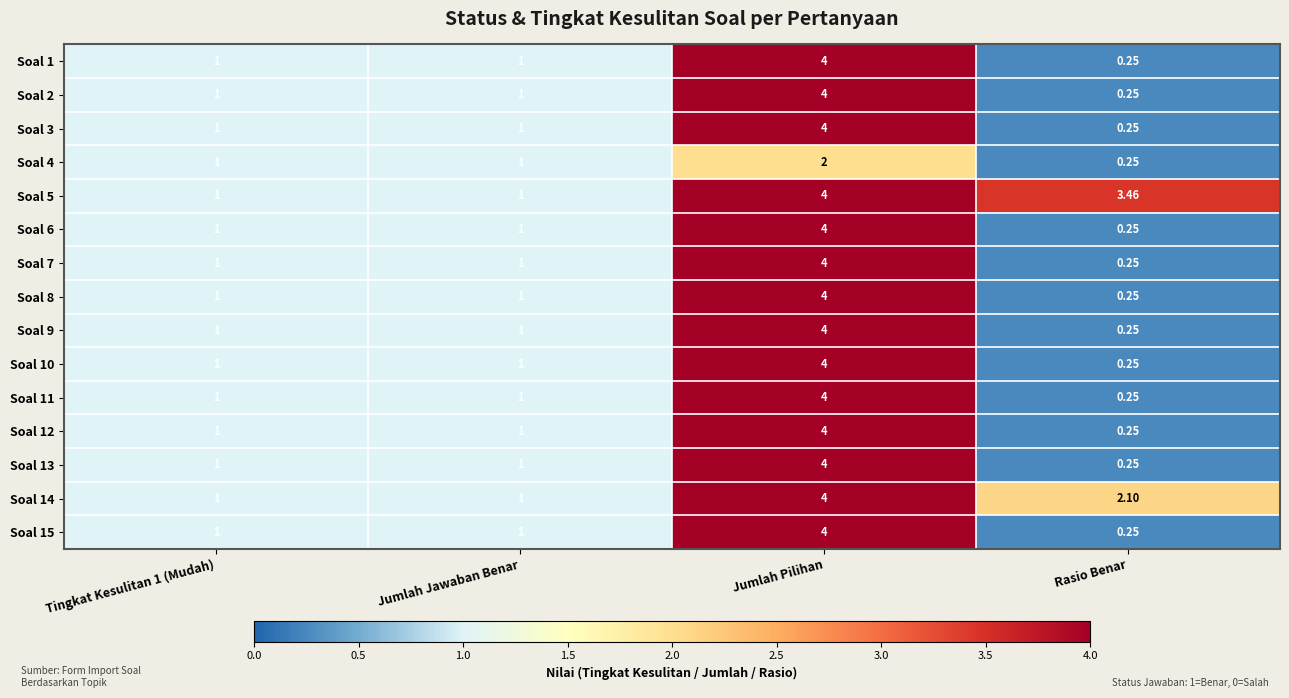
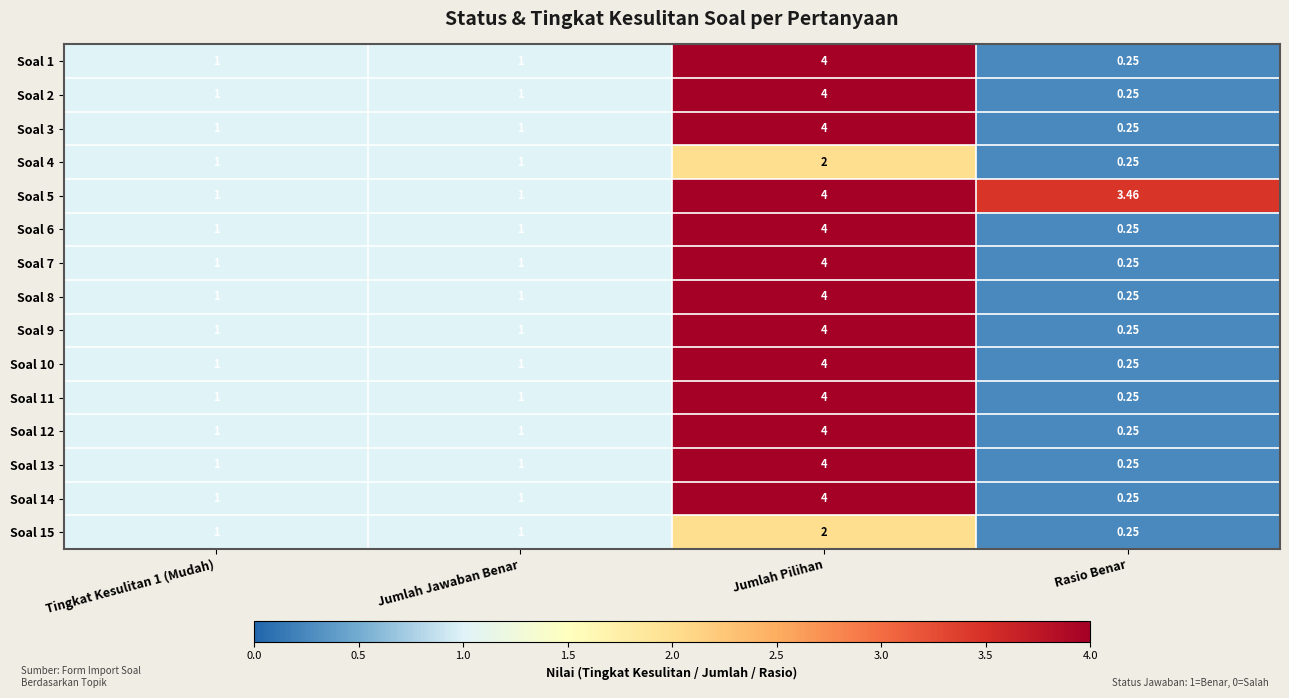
  {
    "Soal 1": {
      "Jumlah Pilihan": 4,
      "Rasio Benar": 0.25
    },
    "Soal 2": {
      "Jumlah Pilihan": 4,
      "Rasio Benar": 0.25
    },
    "Soal 3": {
      "Jumlah Pilihan": 4,
      "Rasio Benar": 0.25
    },
    "Soal 4": {
      "Jumlah Pilihan": 2,
      "Rasio Benar": 0.25
    },
    "Soal 5": {
      "Jumlah Pilihan": 4,
      "Rasio Benar": 3.46
    },
    "Soal 6": {
      "Jumlah Pilihan": 4,
      "Rasio Benar": 0.25
    },
    "Soal 7": {
      "Jumlah Pilihan": 4,
      "Rasio Benar": 0.25
    },
    "Soal 8": {
      "Jumlah Pilihan": 4,
      "Rasio Benar": 0.25
    },
    "Soal 9": {
      "Jumlah Pilihan": 4,
      "Rasio Benar": 0.25
    },
    "Soal 10": {
      "Jumlah Pilihan": 4,
      "Rasio Benar": 0.25
    },
    "Soal 11": {
      "Jumlah Pilihan": 4,
      "Rasio Benar": 0.25
    },
    "Soal 12": {
      "Jumlah Pilihan": 4,
      "Rasio Benar": 0.25
    },
    "Soal 13": {
      "Jumlah Pilihan": 4,
      "Rasio Benar": 0.25
    },
    "Soal 14": {
      "Jumlah Pilihan": 4,
-     "Rasio Benar": 2.10
+     "Rasio Benar": 0.25
    },
    "Soal 15": {
-     "Jumlah Pilihan": 4,
+     "Jumlah Pilihan": 2,
      "Rasio Benar": 0.25
    }
  }
